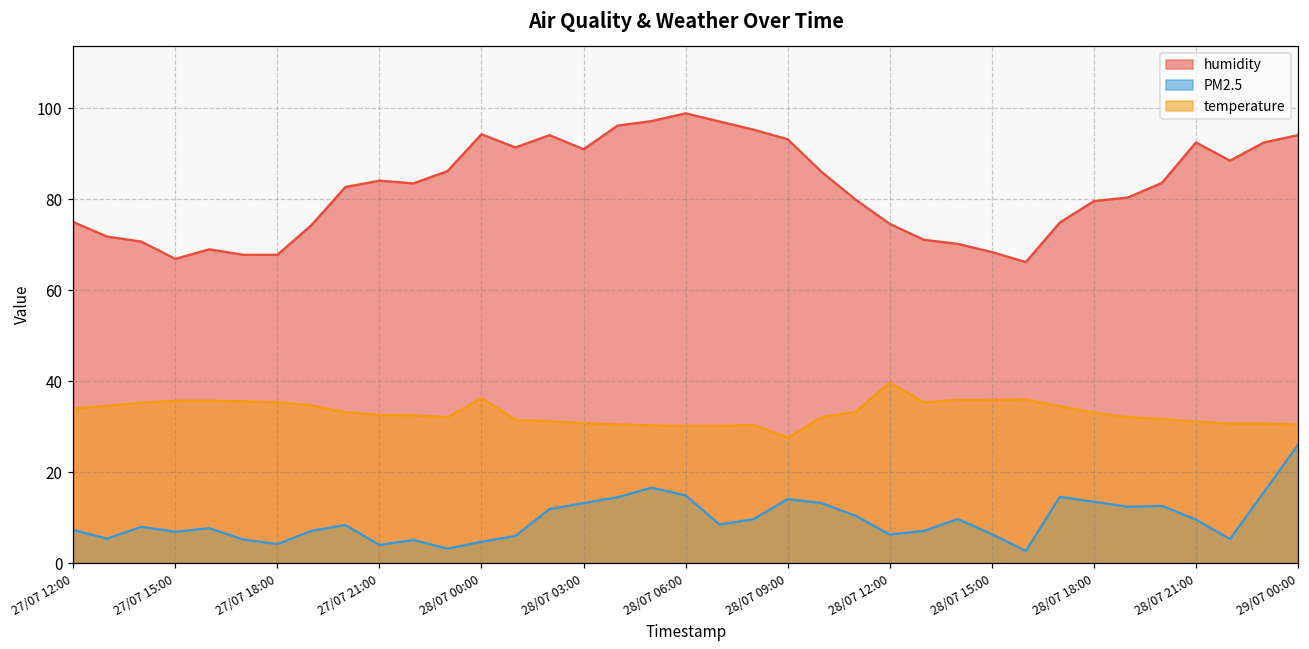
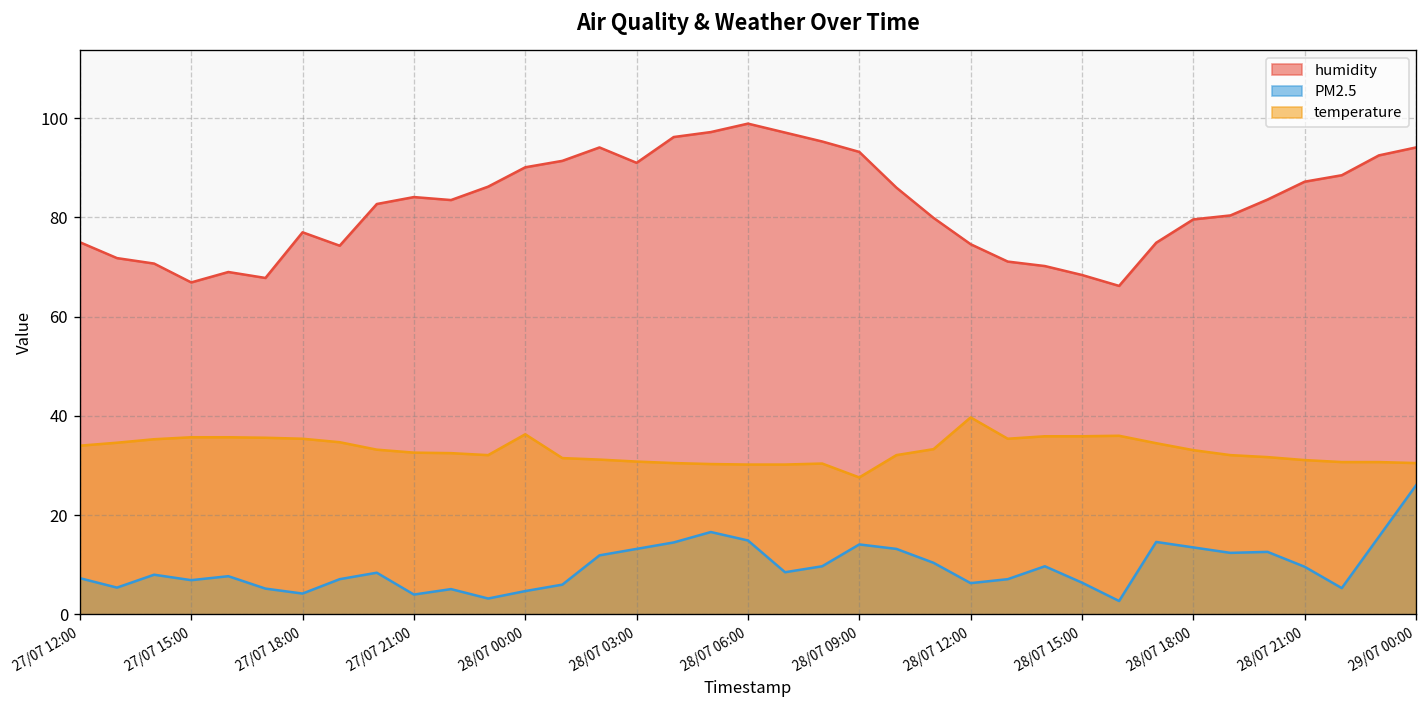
  {
    "humidity": {
      "27/07 12:00": 75,
      "27/07 15:00": 67,
-     "27/07 18:00": 68,
+     "27/07 18:00": 77,
      "27/07 21:00": 84,
-     "28/07 00:00": 94,
+     "28/07 00:00": 90,
      "28/07 03:00": 91,
      "28/07 06:00": 99,
      "28/07 09:00": 93,
      "28/07 12:00": 75,
      "28/07 15:00": 68,
      "28/07 18:00": 80,
-     "28/07 21:00": 93,
+     "28/07 21:00": 87,
      "29/07 00:00": 94
    },
    "PM2.5": {
      "27/07 12:00": 7,
      "27/07 15:00": 7,
      "27/07 18:00": 4,
      "27/07 21:00": 4,
      "28/07 00:00": 5,
      "28/07 03:00": 13,
      "28/07 06:00": 15,
      "28/07 09:00": 14,
      "28/07 12:00": 6,
      "28/07 15:00": 6,
      "28/07 18:00": 14,
      "28/07 21:00": 10,
      "29/07 00:00": 26
    },
    "temperature": {
      "27/07 12:00": 34,
      "27/07 15:00": 36,
      "27/07 18:00": 35,
      "27/07 21:00": 33,
      "28/07 00:00": 36,
      "28/07 03:00": 31,
      "28/07 06:00": 30,
      "28/07 09:00": 28,
      "28/07 12:00": 40,
      "28/07 15:00": 36,
      "28/07 18:00": 33,
      "28/07 21:00": 31,
      "29/07 00:00": 31
    }
  }
